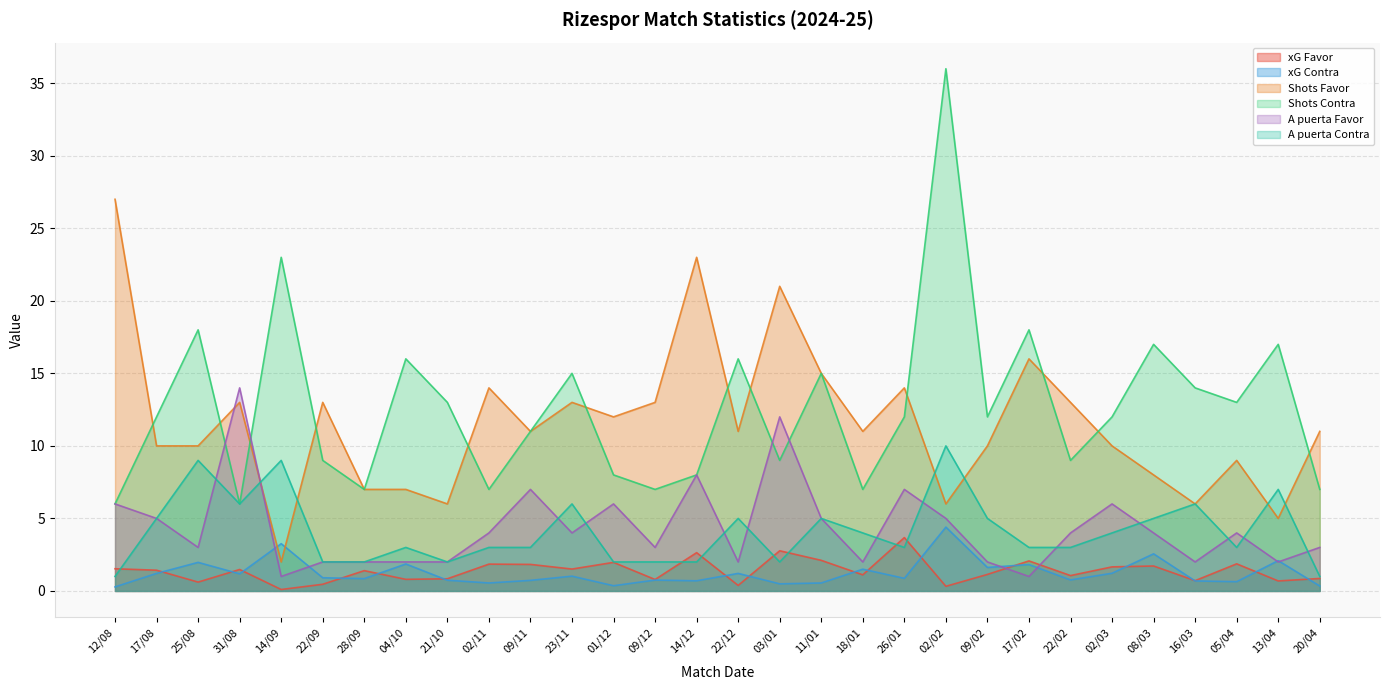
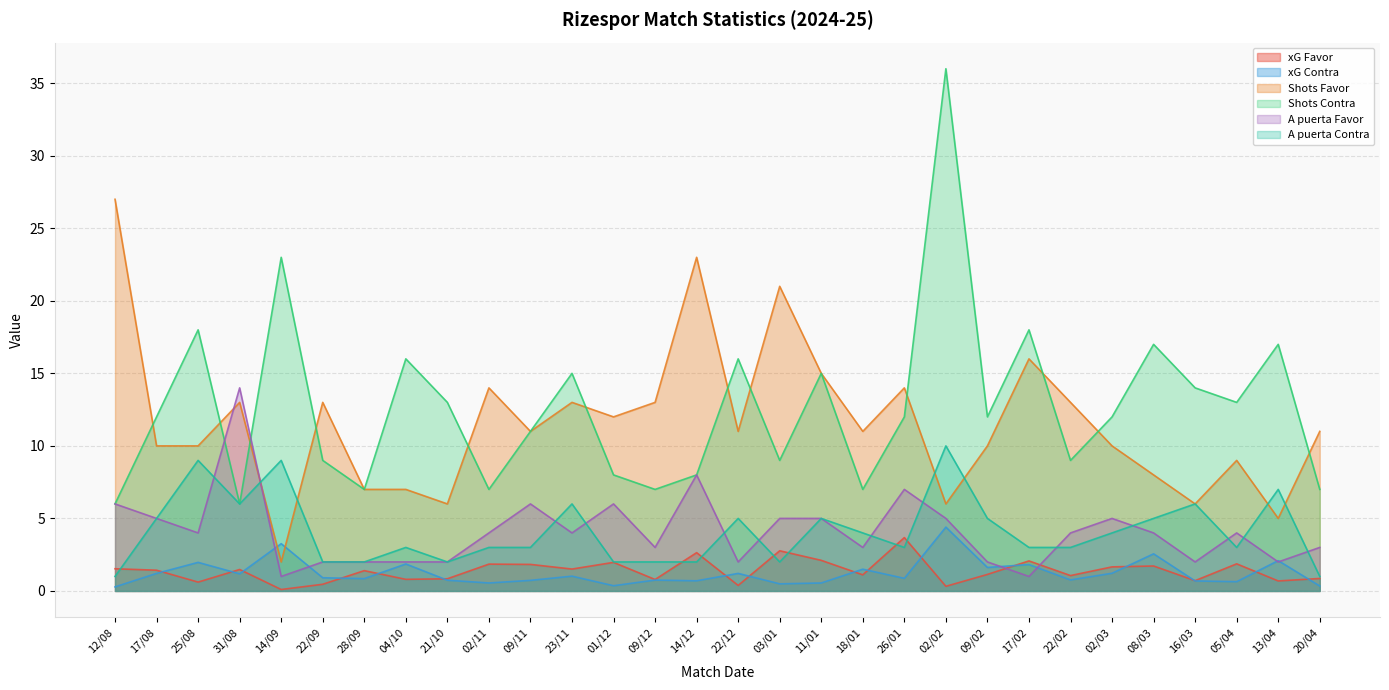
  {
    "A puerta Favor": {
-     "25/08": 3,
+     "25/08": 4,
      "31/08": 14,
      "14/09": 1,
      "02/11": 4,
-     "09/11": 7,
+     "09/11": 6,
      "23/11": 4,
      "01/12": 6,
      "09/12": 3,
      "22/12": 2,
-     "03/01": 12,
-     "18/01": 2,
+     "03/01": 5,
+     "18/01": 3,
      "26/01": 7,
      "02/02": 5,
      "09/02": 2,
      "17/02": 1,
      "22/02": 4,
-     "02/03": 6,
+     "02/03": 5,
      "08/03": 4,
      "16/03": 2,
      "05/04": 4,
      "20/04": 3
    }
  }
